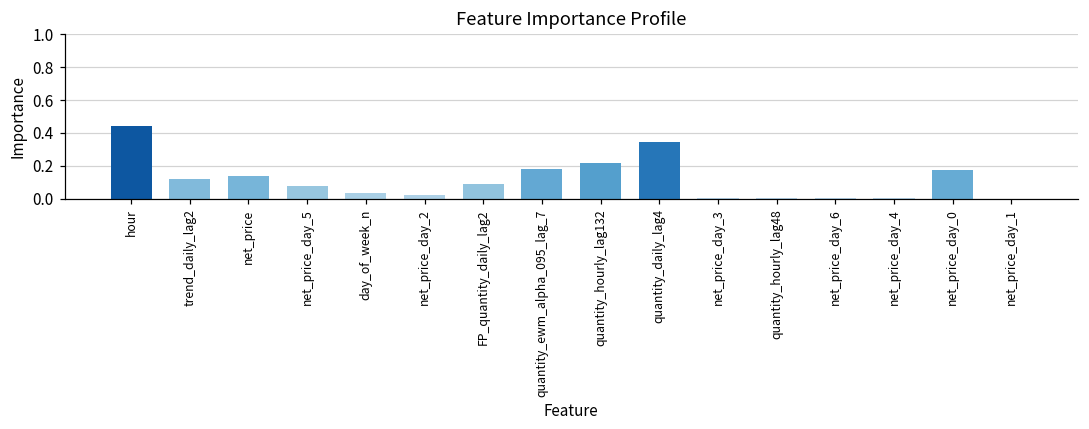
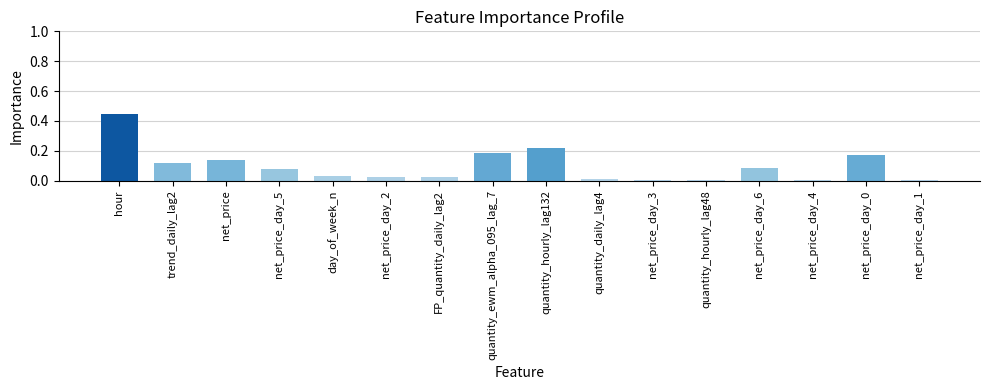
  {
    "hour": 0.44,
    "trend_daily_lag2": 0.12,
    "net_price": 0.14,
    "net_price_day_5": 0.08,
    "day_of_week_n": 0.03,
    "net_price_day_2": 0.02,
-   "FP_quantity_daily_lag2": 0.09,
+   "FP_quantity_daily_lag2": 0.02,
    "quantity_ewm_alpha_095_lag_7": 0.18,
    "quantity_hourly_lag132": 0.22,
-   "quantity_daily_lag4": 0.35,
-   "net_price_day_6": 0.00,
+   "quantity_daily_lag4": 0.01,
+   "net_price_day_6": 0.09,
    "net_price_day_0": 0.17
  }
